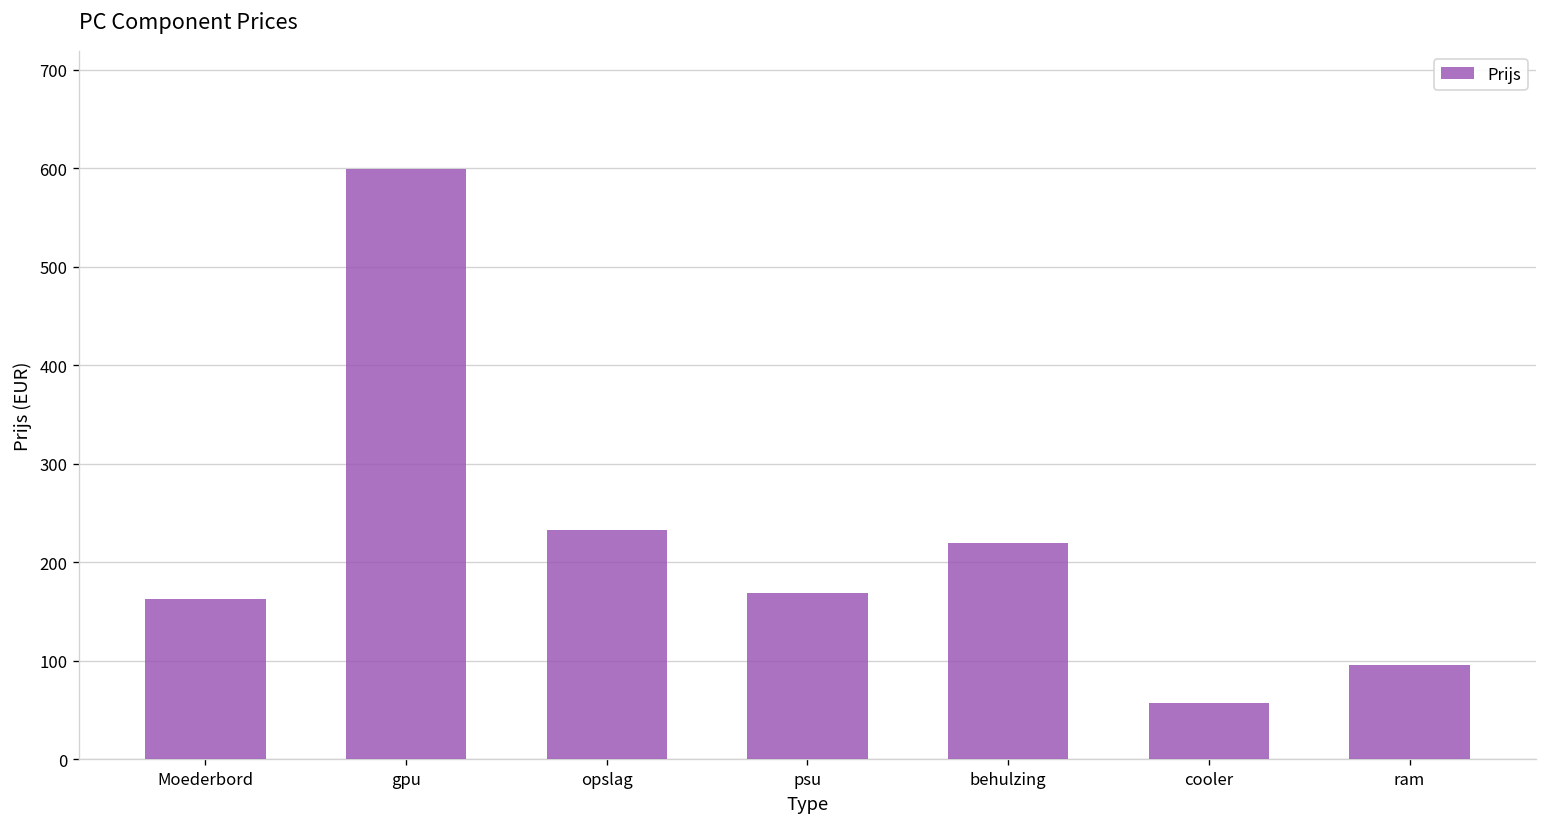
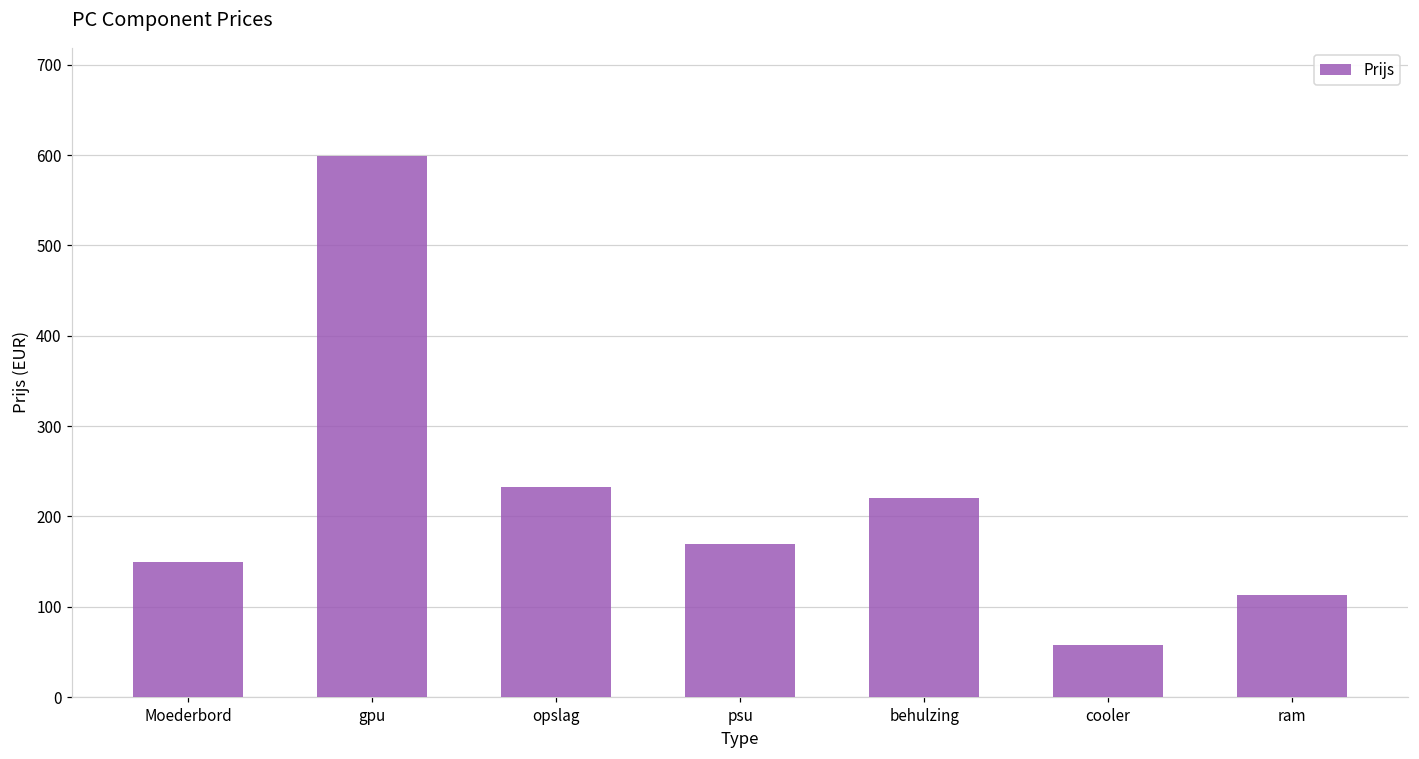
  {
-   "Moederbord": 160,
+   "Moederbord": 150,
    "gpu": 600,
    "opslag": 230,
    "psu": 170,
    "behulzing": 220,
    "cooler": 60,
-   "ram": 100
+   "ram": 110
  }
